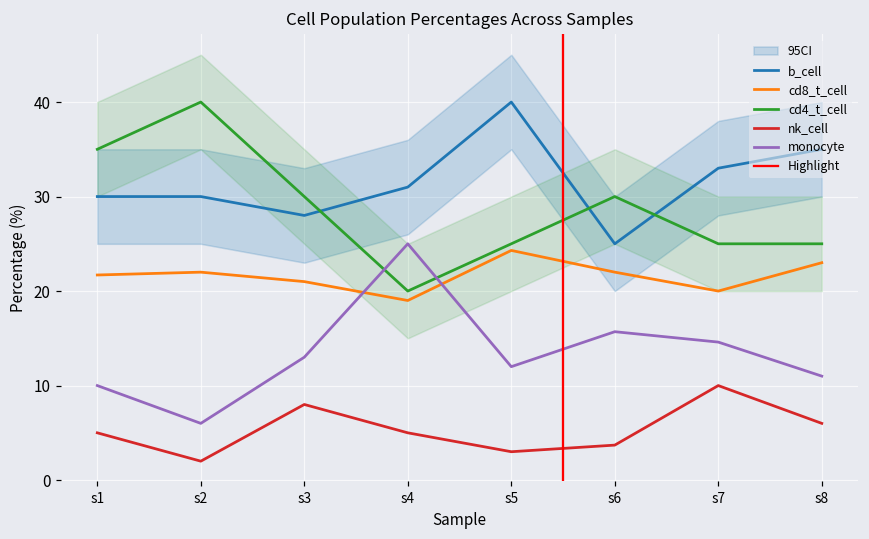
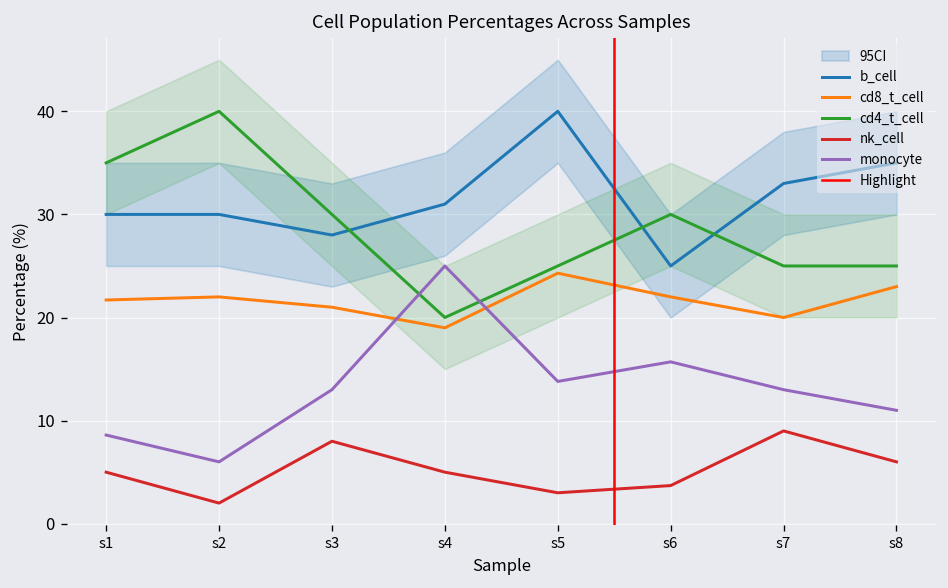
  {
    "cd8_t_cell": {
      "s1": 22,
      "s2": 22,
      "s3": 21,
      "s4": 19,
      "s5": 24,
      "s6": 22,
      "s7": 20,
      "s8": 23
    },
    "nk_cell": {
      "s1": 5,
      "s2": 2,
      "s3": 8,
      "s4": 5,
      "s5": 3,
      "s6": 4,
-     "s7": 10,
+     "s7": 9,
      "s8": 6
    },
    "monocyte": {
-     "s1": 10,
+     "s1": 9,
      "s2": 6,
      "s3": 13,
-     "s5": 12,
+     "s5": 14,
      "s6": 16,
-     "s7": 15,
+     "s7": 13,
      "s8": 11
    }
  }
